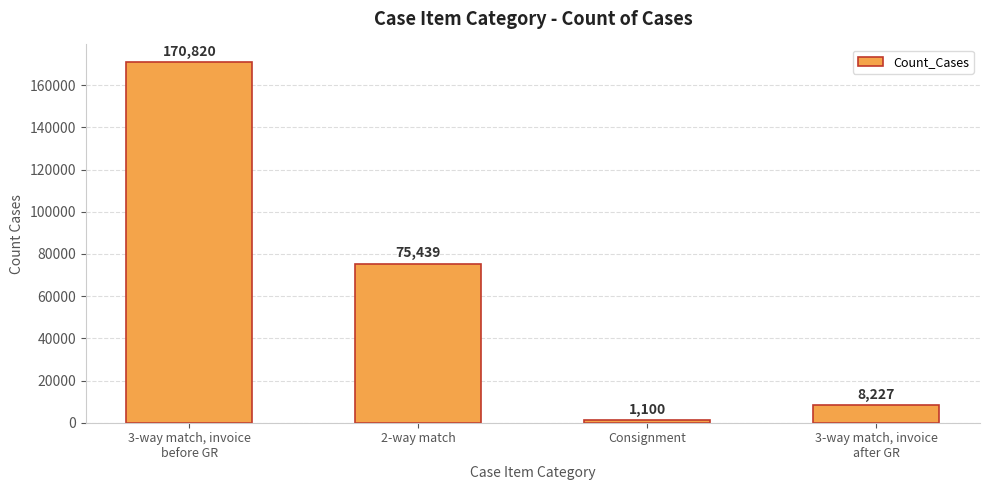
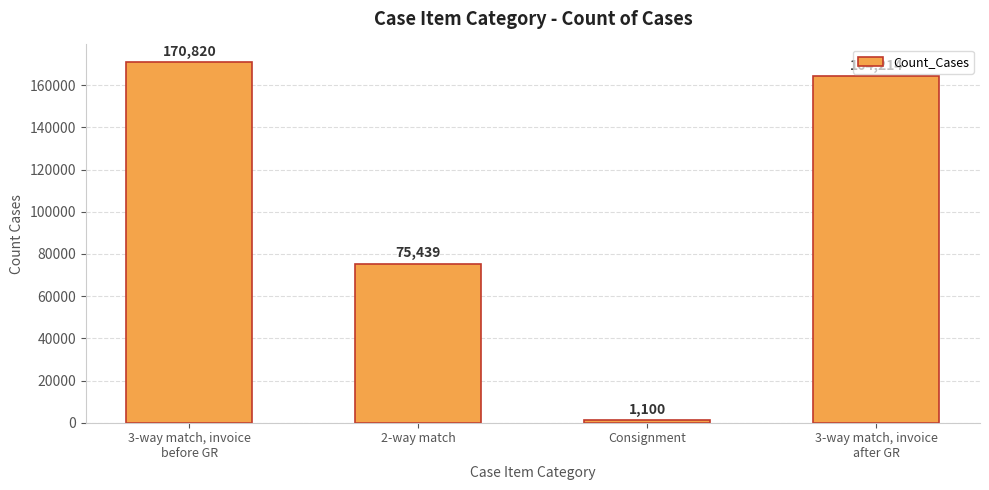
  {
    "3-way match, invoice before GR": "170,820",
    "2-way match": "75,439",
    "Consignment": "1,100",
-   "3-way match, invoice after GR": "8,227"
+   "3-way match, invoice after GR": "164,214"
  }
